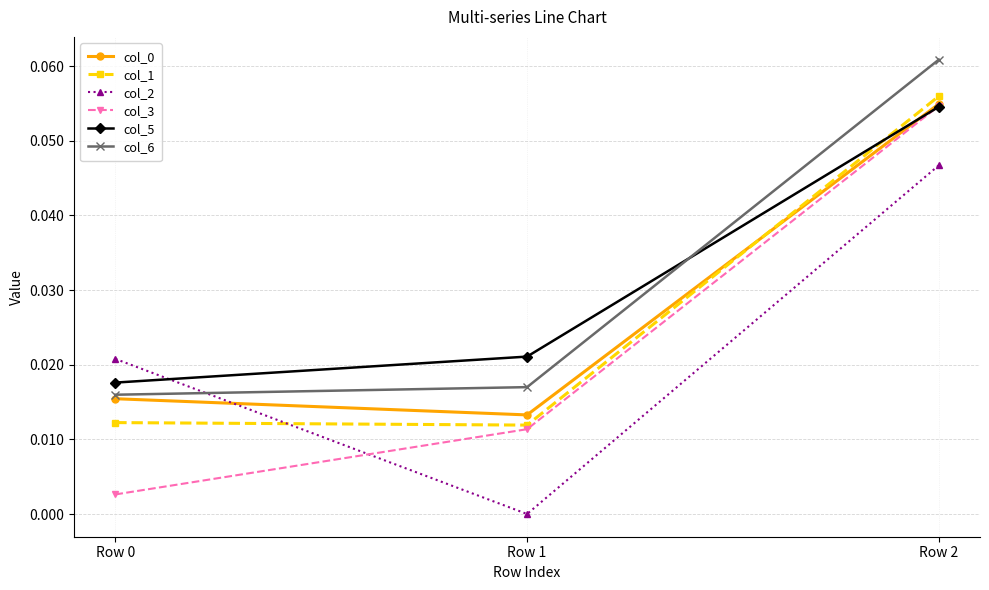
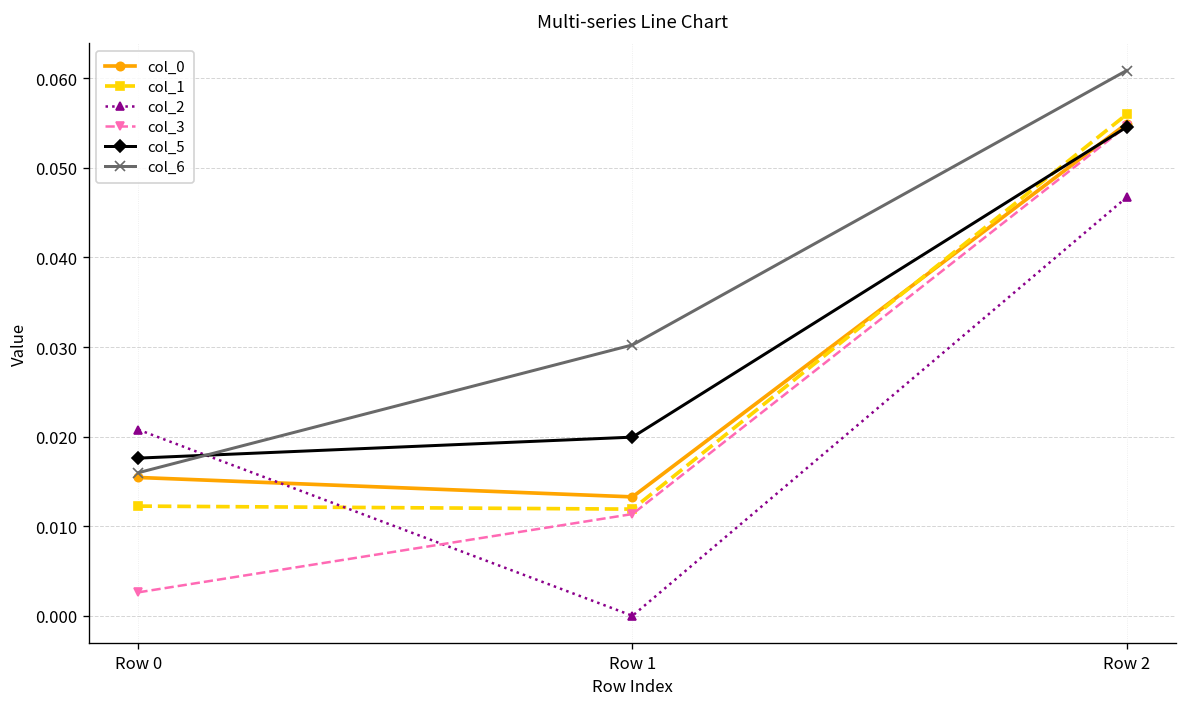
  {
    "col_2": {
      "Row 0": 0.021,
      "Row 1": 0.000,
      "Row 2": 0.047
    },
    "col_3": {
      "Row 0": 0.003,
      "Row 1": 0.011
    },
    "col_5": {
      "Row 0": 0.018,
-     "Row 1": 0.021
+     "Row 1": 0.020
    },
    "col_6": {
      "Row 0": 0.016,
-     "Row 1": 0.017,
+     "Row 1": 0.030,
      "Row 2": 0.061
    }
  }
